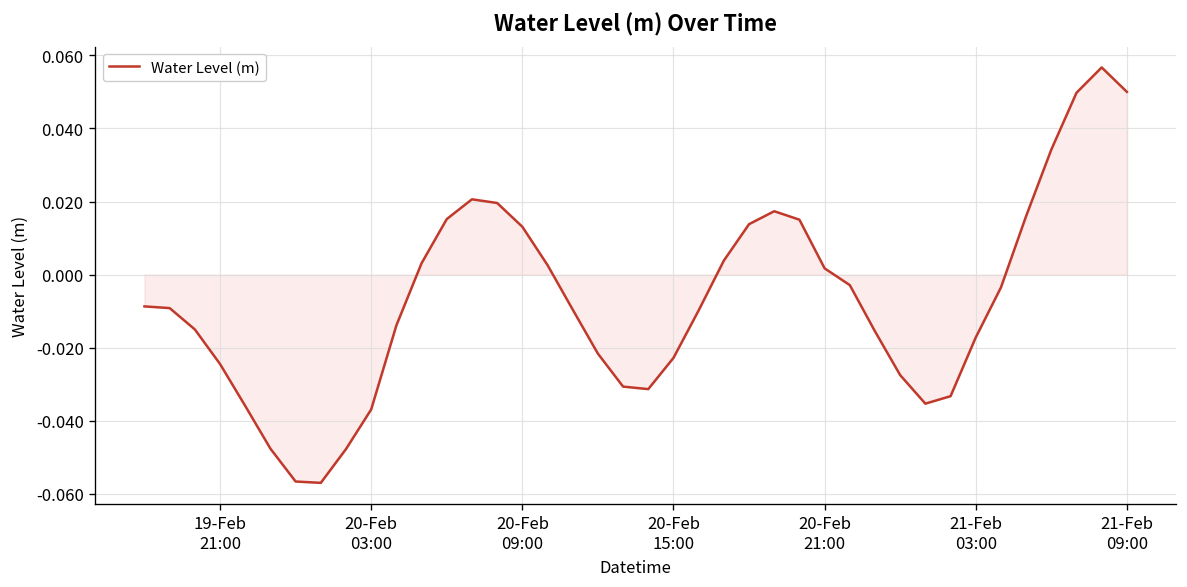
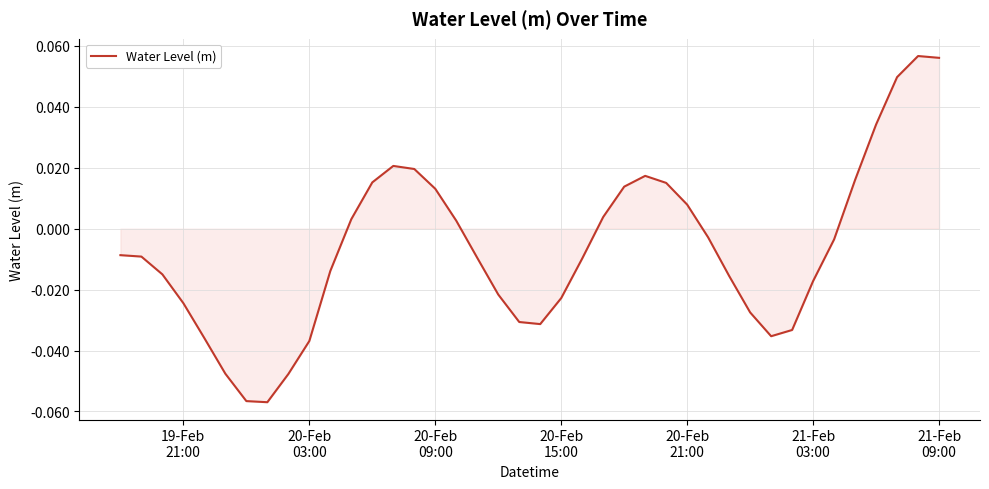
  {
    "Water Level (m)": {
      "19-Feb 21:00": -0.024,
      "20-Feb 03:00": -0.037,
      "20-Feb 15:00": -0.023,
-     "20-Feb 21:00": 0.002,
+     "20-Feb 21:00": 0.008,
      "21-Feb 03:00": -0.017,
-     "21-Feb 09:00": 0.050
+     "21-Feb 09:00": 0.056
    }
  }
